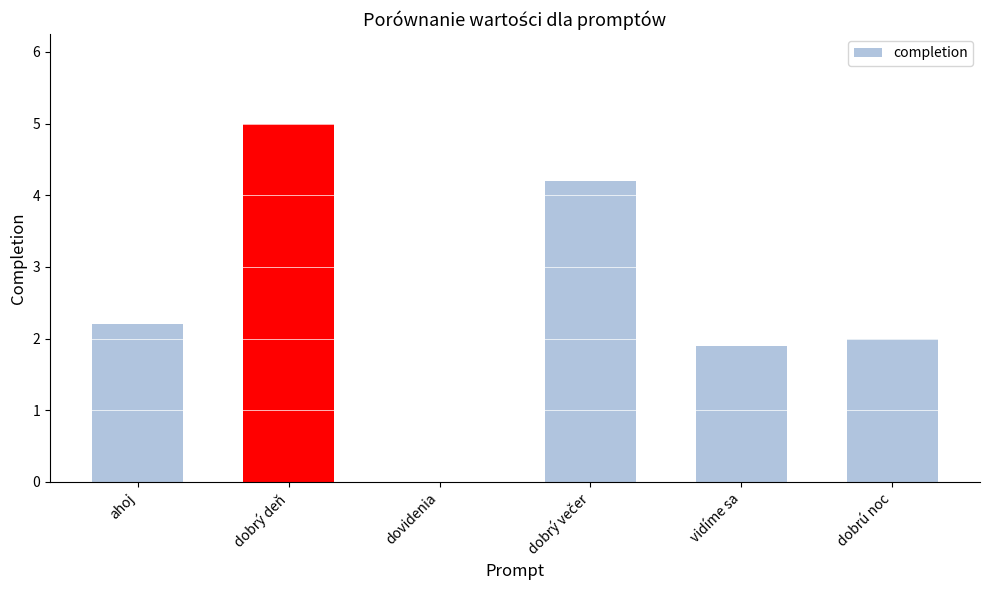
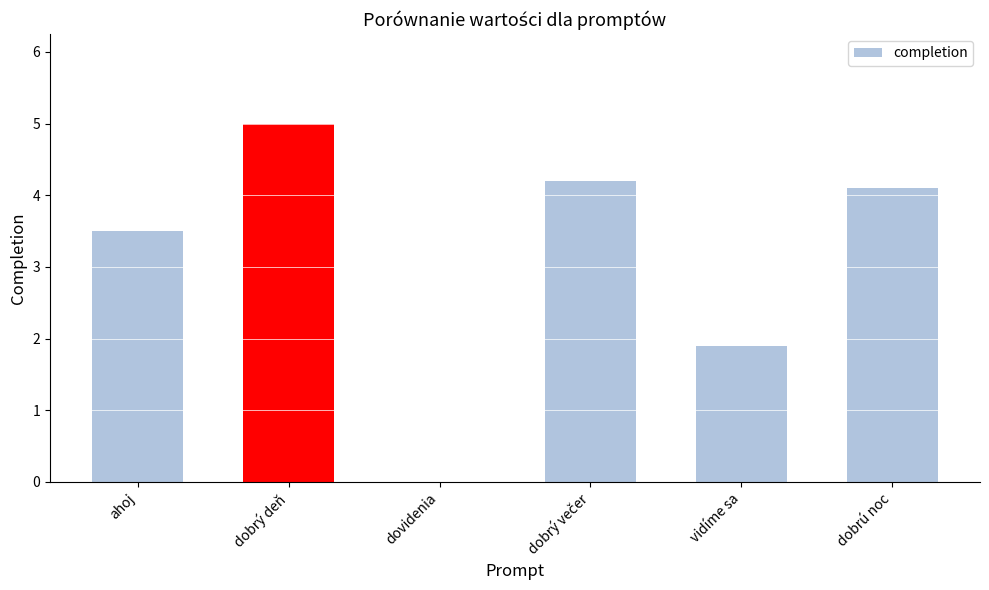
  {
-   "ahoj": 2.2,
+   "ahoj": 3.5,
    "dobrý deň": 5.0,
    "dovidenia": 0.0,
    "dobrý večer": 4.2,
    "vidíme sa": 1.9,
-   "dobrú noc": 2.0
+   "dobrú noc": 4.1
  }
